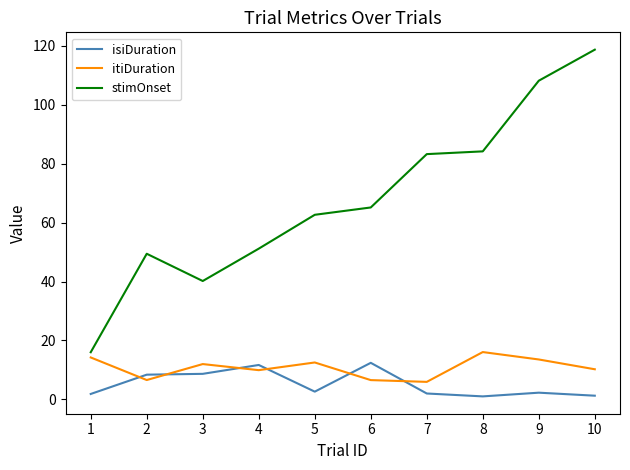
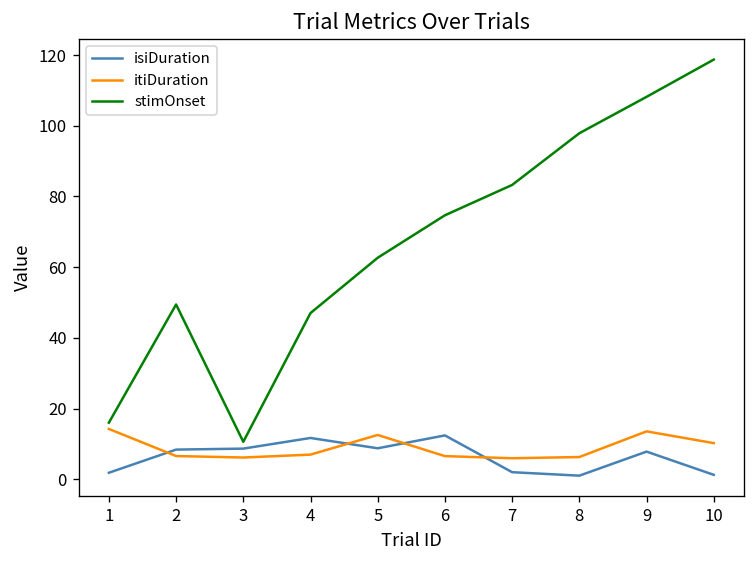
  {
    "isiDuration": {
      "1": 2,
      "2": 8,
      "3": 9,
      "4": 12,
-     "5": 3,
+     "5": 9,
      "6": 12,
      "7": 2,
      "8": 1,
-     "9": 2,
+     "9": 8,
      "10": 1
    },
    "itiDuration": {
      "1": 14,
      "2": 7,
-     "3": 12,
-     "4": 10,
+     "3": 6,
+     "4": 7,
      "5": 13,
      "6": 7,
      "7": 6,
-     "8": 16,
+     "8": 6,
      "9": 14,
      "10": 10
    },
    "stimOnset": {
      "1": 16,
      "2": 49,
-     "3": 40,
-     "4": 51,
+     "3": 11,
+     "4": 47,
      "5": 63,
-     "6": 65,
+     "6": 75,
      "7": 83,
-     "8": 84,
+     "8": 98,
      "9": 108,
      "10": 119
    }
  }
